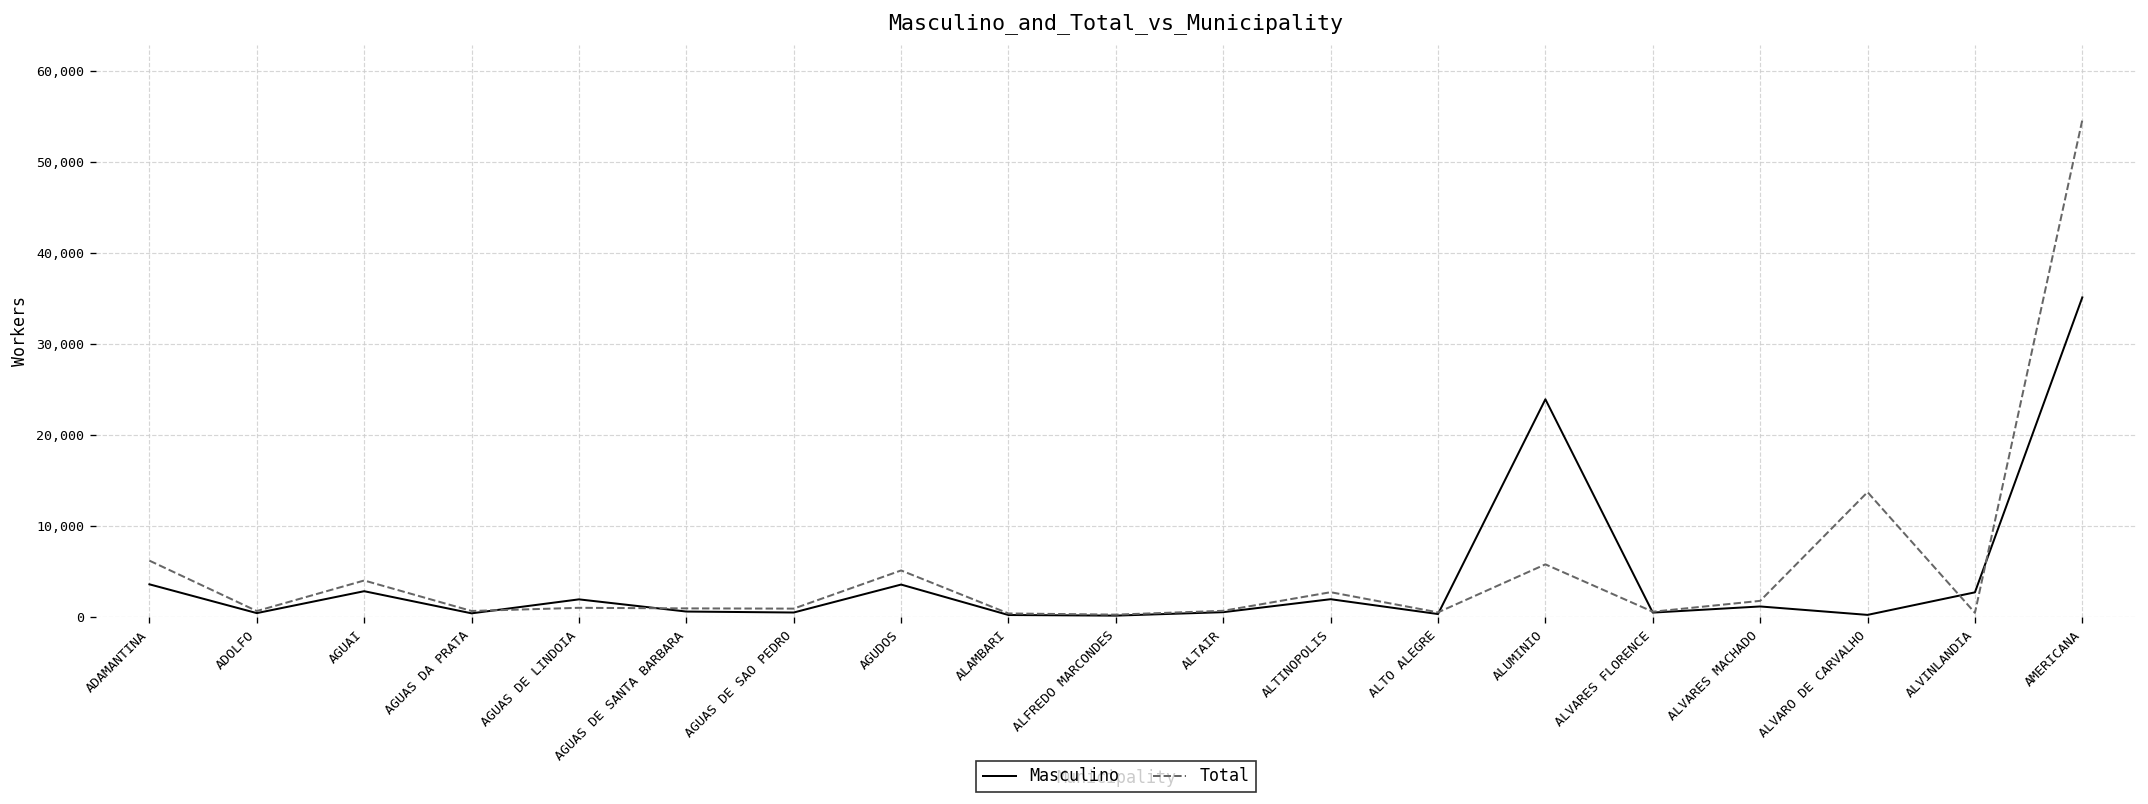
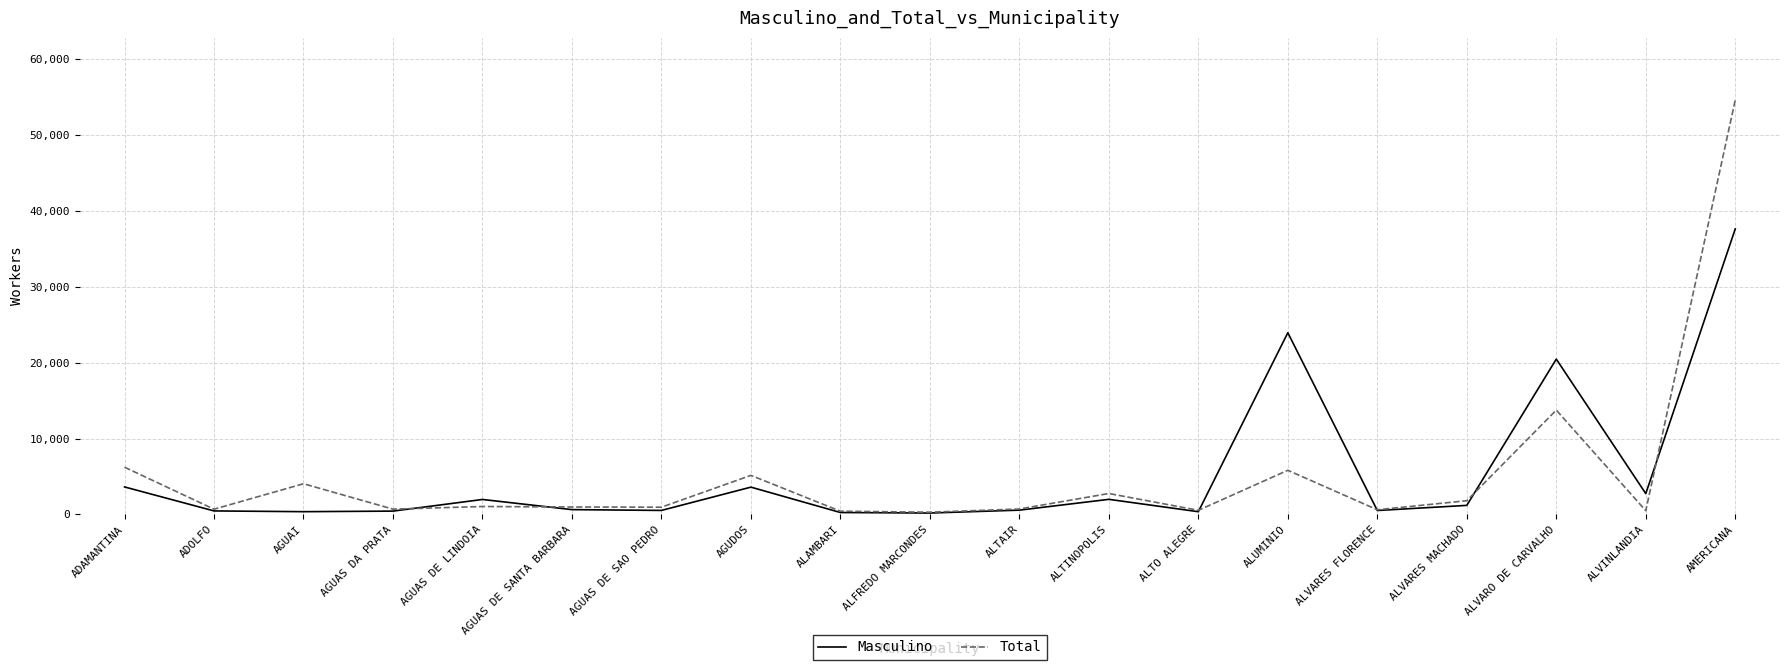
  {
    "Masculino": {
      "ADAMANTINA": "4,000",
-     "AGUAI": "3,000",
+     "AGUAI": "0",
      "AGUAS DE LINDOIA": "2,000",
      "AGUAS DE SANTA BARBARA": "1,000",
      "AGUAS DE SAO PEDRO": "1,000",
      "AGUDOS": "4,000",
      "ALTINOPOLIS": "2,000",
      "ALUMINIO": "24,000",
      "ALVARES MACHADO": "1,000",
-     "ALVARO DE CARVALHO": "0",
+     "ALVARO DE CARVALHO": "20,000",
      "ALVINLANDIA": "3,000",
-     "AMERICANA": "35,000"
+     "AMERICANA": "38,000"
    },
    "Total": {
      "ADAMANTINA": "6,000",
      "AGUAI": "4,000",
      "AGUAS DE LINDOIA": "1,000",
      "AGUAS DE SANTA BARBARA": "1,000",
      "AGUAS DE SAO PEDRO": "1,000",
      "AGUDOS": "5,000",
      "ALTINOPOLIS": "3,000",
      "ALUMINIO": "6,000",
      "ALVARES MACHADO": "2,000",
      "ALVARO DE CARVALHO": "14,000",
      "ALVINLANDIA": "0",
      "AMERICANA": "55,000"
    }
  }
